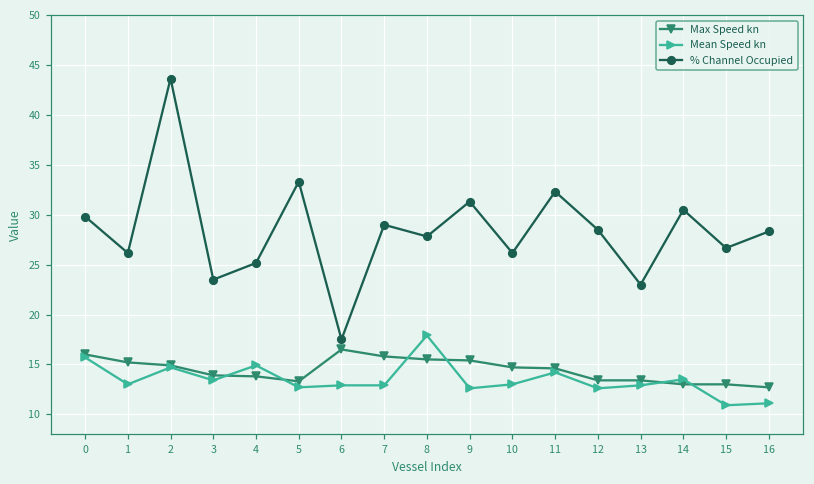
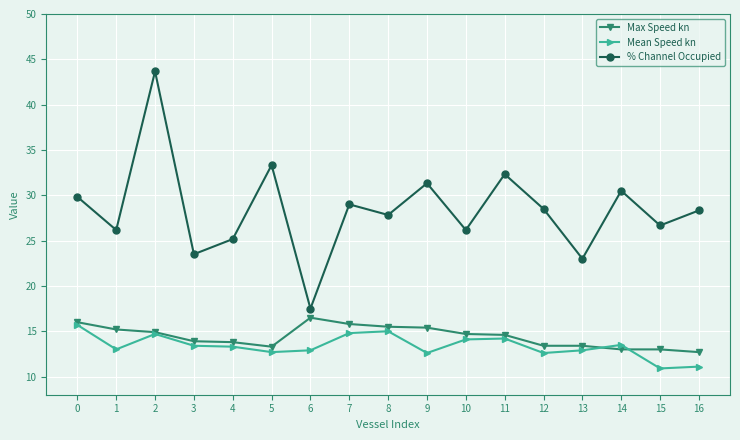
  {
    "Mean Speed kn": {
      "0": 16,
      "1": 13,
      "3": 13,
-     "4": 15,
+     "4": 13,
      "5": 13,
      "6": 13,
-     "7": 13,
-     "8": 18,
+     "7": 15,
+     "8": 15,
      "9": 13,
-     "10": 13,
+     "10": 14,
      "11": 14,
      "12": 13,
      "13": 13,
      "14": 14,
      "15": 11,
      "16": 11
    }
  }
